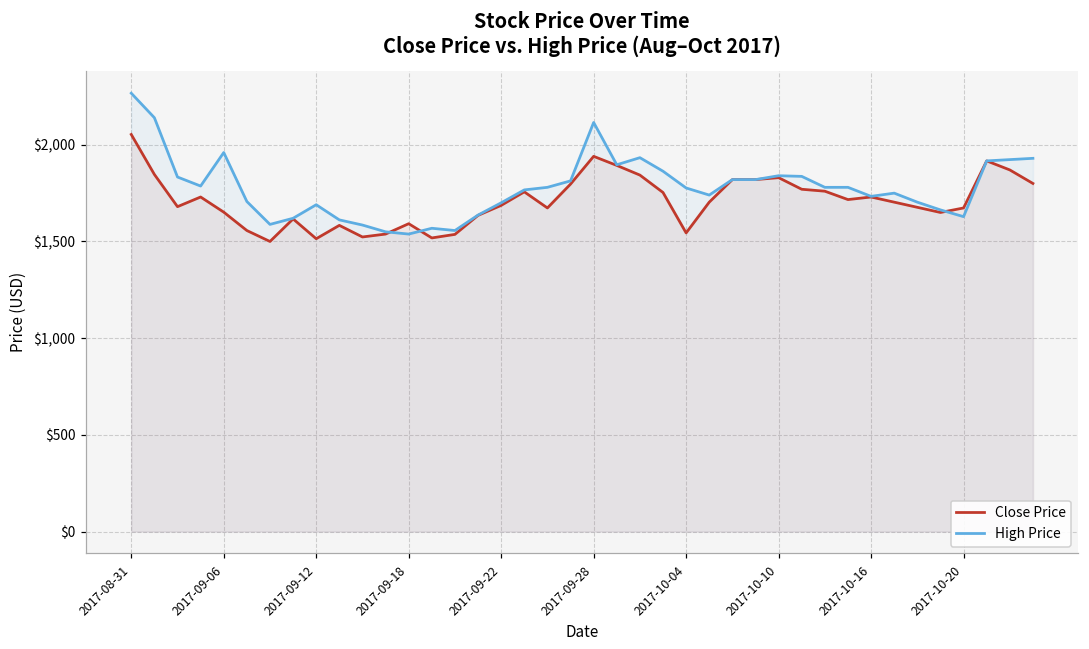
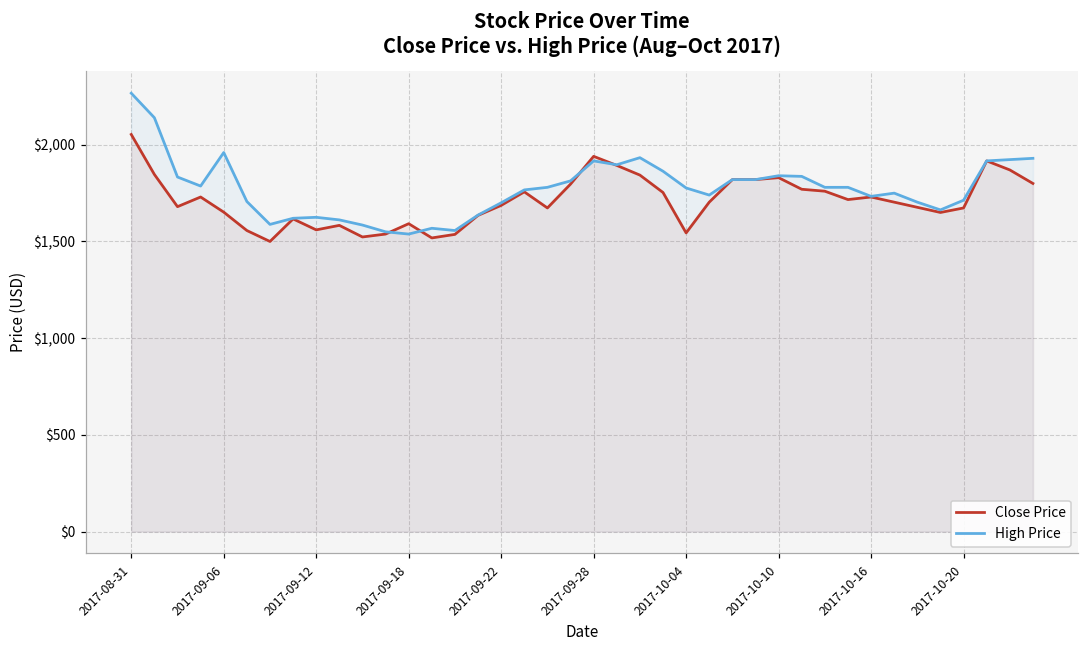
  {
    "Close Price": {
      "2017-08-31": "$2,050",
      "2017-09-06": "$1,650",
-     "2017-09-12": "$1,510",
+     "2017-09-12": "$1,560",
      "2017-09-18": "$1,590",
      "2017-09-28": "$1,940",
      "2017-10-04": "$1,540",
      "2017-10-20": "$1,670"
    },
    "High Price": {
      "2017-08-31": "$2,270",
      "2017-09-06": "$1,960",
-     "2017-09-12": "$1,690",
+     "2017-09-12": "$1,630",
      "2017-09-18": "$1,540",
-     "2017-09-28": "$2,120",
+     "2017-09-28": "$1,920",
      "2017-10-04": "$1,780",
-     "2017-10-20": "$1,630"
+     "2017-10-20": "$1,710"
    }
  }
